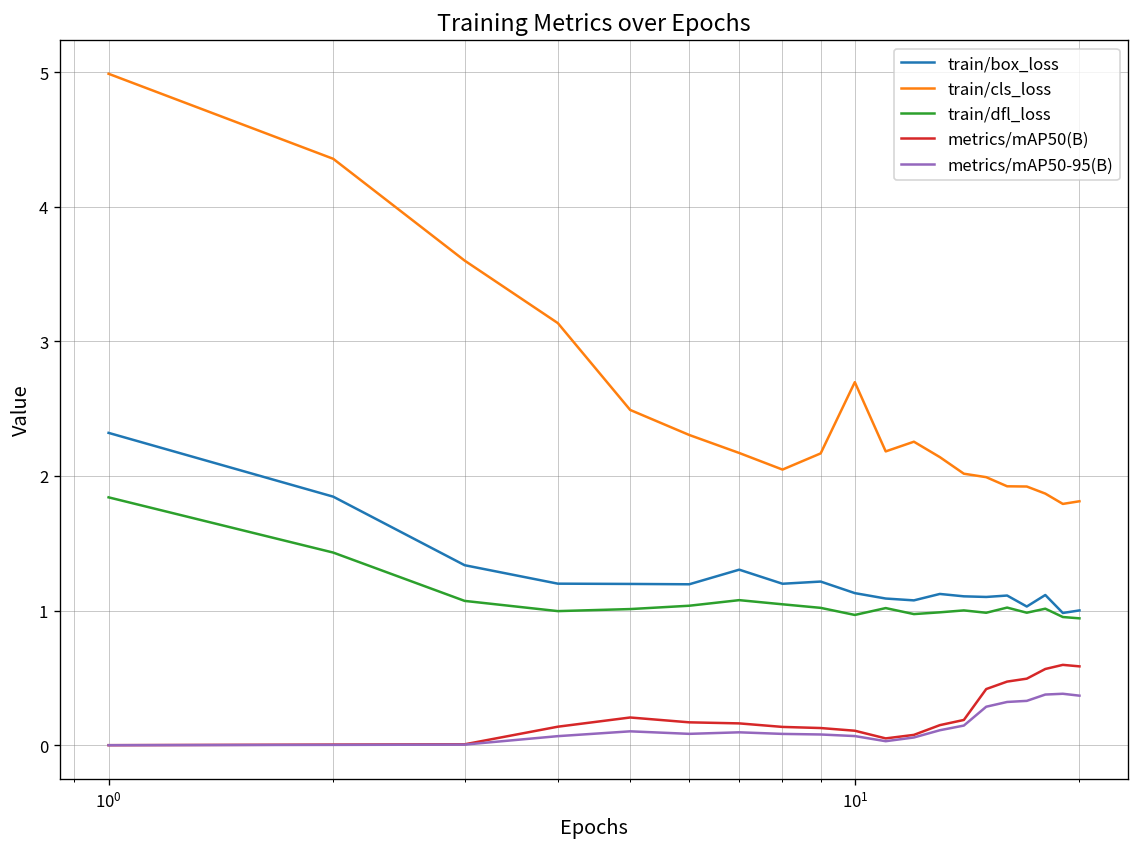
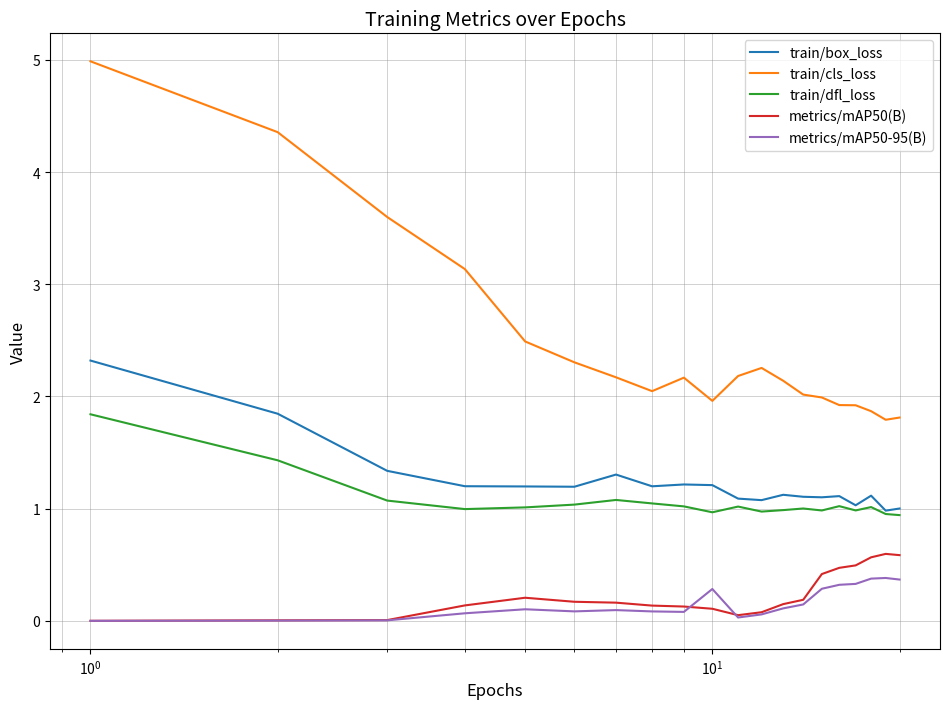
  {
    "train/box_loss": {
      "10^0": 2.32,
-     "10^1": 1.13
+     "10^1": 1.21
    },
    "train/cls_loss": {
      "10^0": 4.99,
-     "10^1": 2.70
+     "10^1": 1.96
    },
    "train/dfl_loss": {
      "10^0": 1.84,
      "10^1": 0.97
    },
    "metrics/mAP50(B)": {
      "10^1": 0.11
    },
    "metrics/mAP50-95(B)": {
-     "10^1": 0.07
+     "10^1": 0.28
    }
  }
